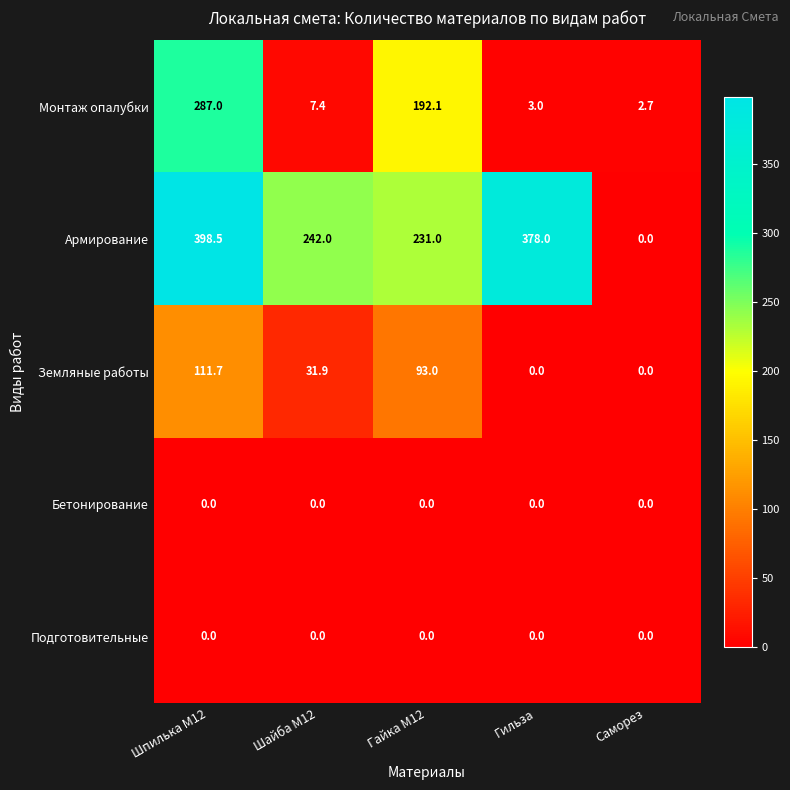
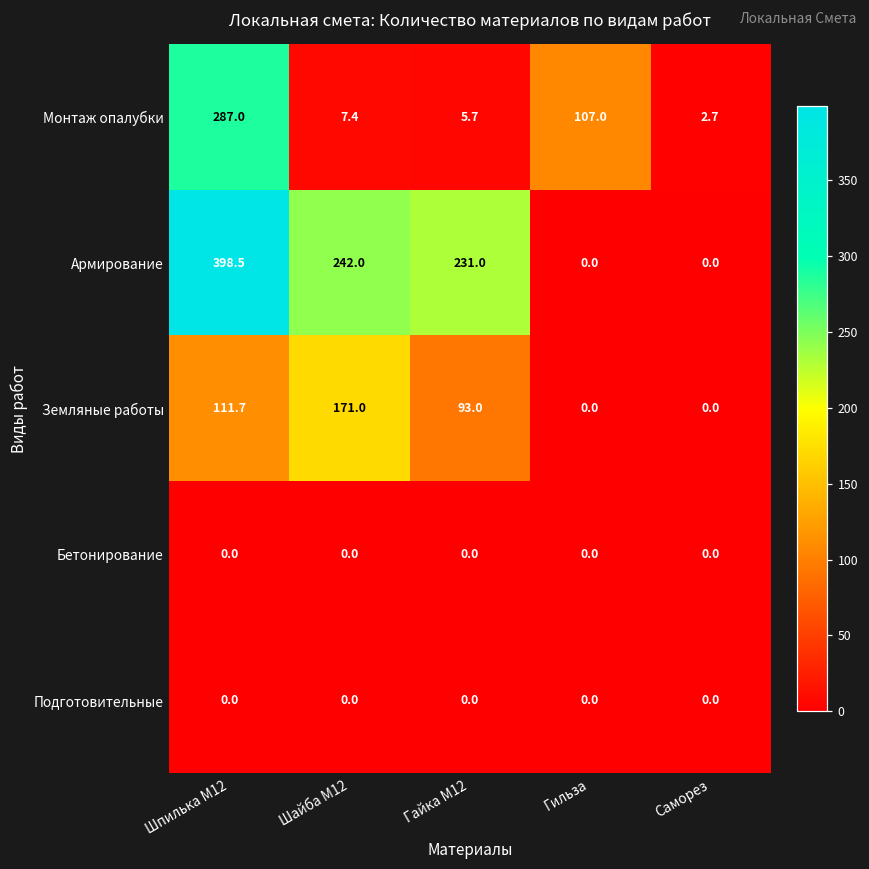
  {
    "Монтаж опалубки": {
      "Шпилька М12": 287.0,
      "Шайба М12": 7.4,
-     "Гайка М12": 192.1,
-     "Гильза": 3.0,
+     "Гайка М12": 5.7,
+     "Гильза": 107.0,
      "Саморез": 2.7
    },
    "Армирование": {
      "Шпилька М12": 398.5,
      "Шайба М12": 242.0,
      "Гайка М12": 231.0,
-     "Гильза": 378.0,
+     "Гильза": 0.0,
      "Саморез": 0.0
    },
    "Земляные работы": {
      "Шпилька М12": 111.7,
-     "Шайба М12": 31.9,
+     "Шайба М12": 171.0,
      "Гайка М12": 93.0,
      "Гильза": 0.0,
      "Саморез": 0.0
    },
    "Бетонирование": {
      "Шпилька М12": 0.0,
      "Шайба М12": 0.0,
      "Гайка М12": 0.0,
      "Гильза": 0.0,
      "Саморез": 0.0
    },
    "Подготовительные": {
      "Шпилька М12": 0.0,
      "Шайба М12": 0.0,
      "Гайка М12": 0.0,
      "Гильза": 0.0,
      "Саморез": 0.0
    }
  }
